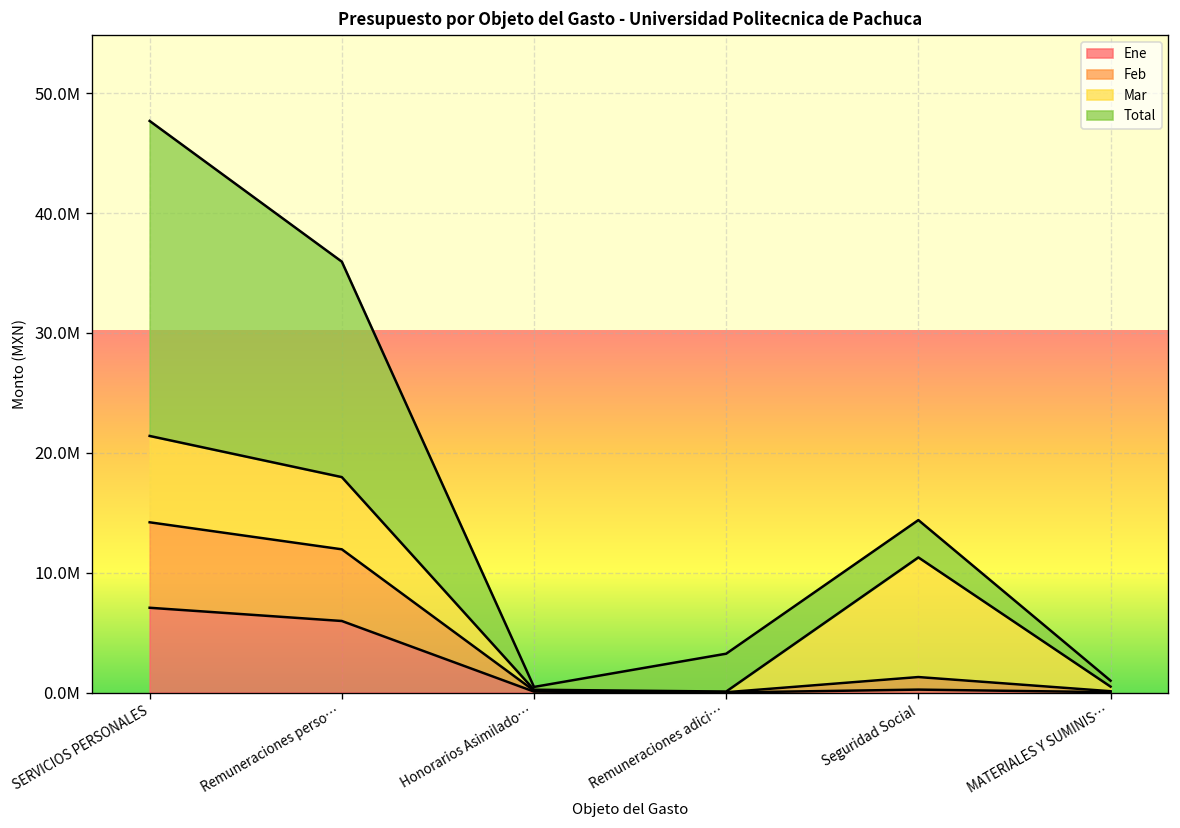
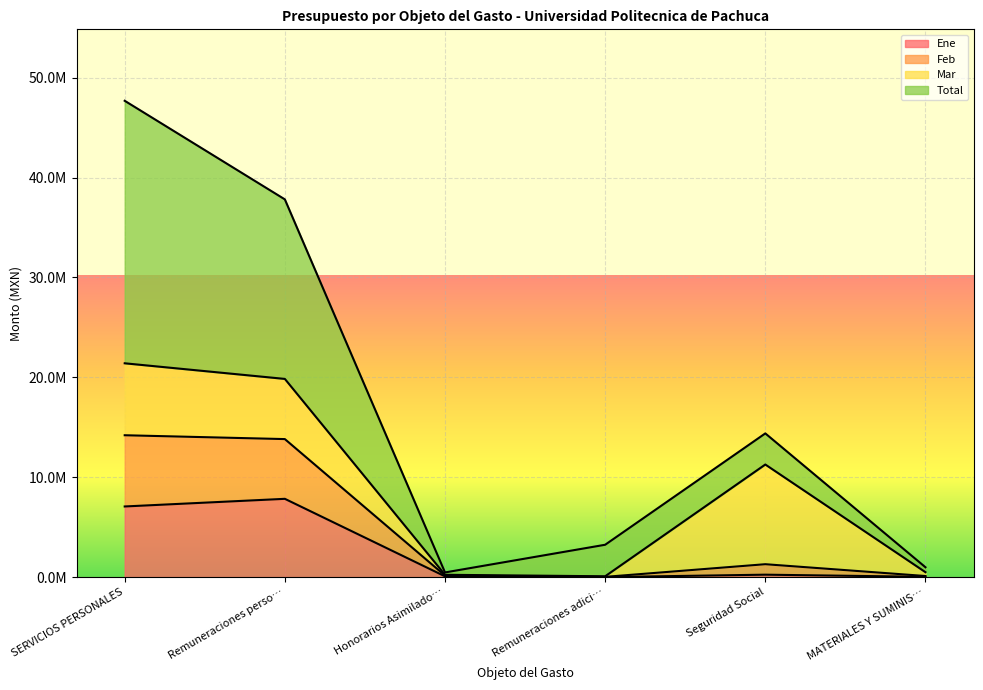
  {
    "Ene": {
      "SERVICIOS PERSONALES": 7000000,
-     "Remuneraciones perso…": 6000000,
+     "Remuneraciones perso…": 8000000,
      "Seguridad Social": 0
    },
    "Feb": {
      "SERVICIOS PERSONALES": 7000000,
      "Remuneraciones perso…": 6000000,
      "Seguridad Social": 1000000
    },
    "Mar": {
      "SERVICIOS PERSONALES": 7000000,
      "Remuneraciones perso…": 6000000,
      "Seguridad Social": 10000000,
      "MATERIALES Y SUMINIS…": 0
    },
    "Total": {
      "SERVICIOS PERSONALES": 26000000,
      "Remuneraciones perso…": 18000000,
      "Remuneraciones adici…": 3000000,
      "Seguridad Social": 3000000,
      "MATERIALES Y SUMINIS…": 0
    }
  }
